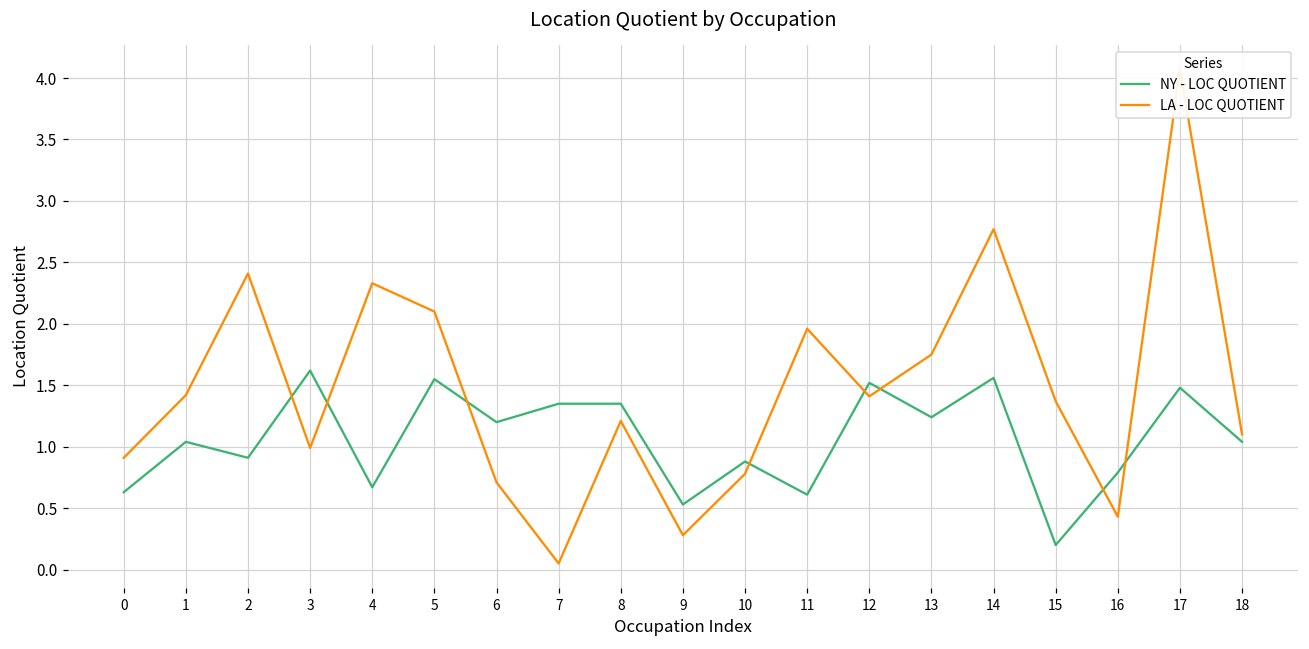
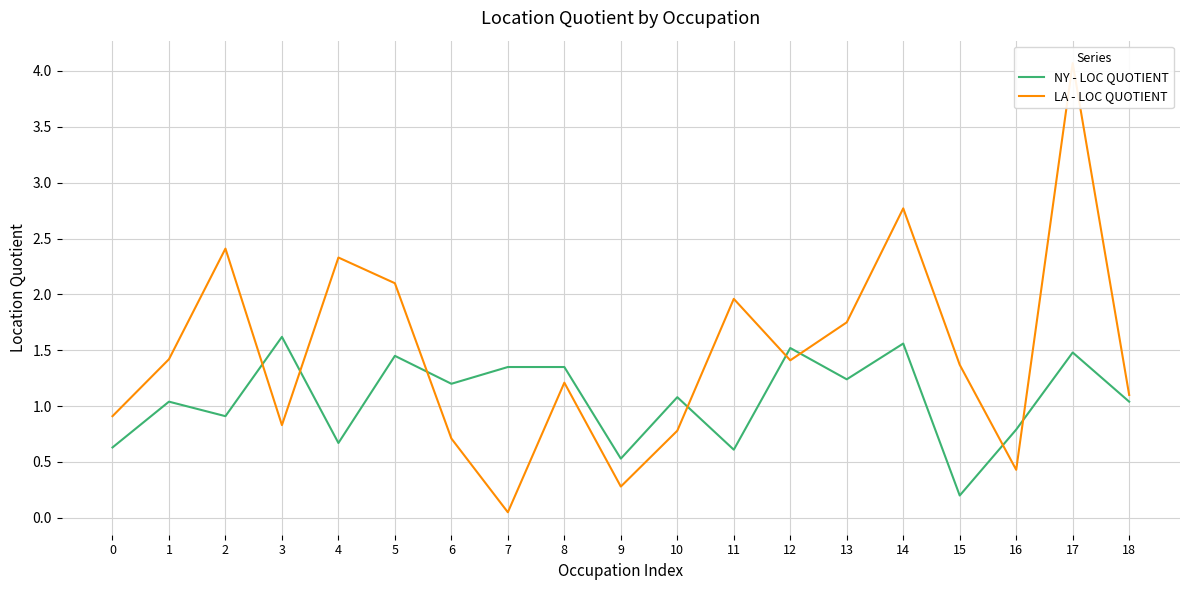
  {
    "NY - LOC QUOTIENT": {
      "0": 0.63,
      "1": 1.04,
      "2": 0.91,
      "3": 1.62,
      "4": 0.67,
-     "5": 1.55,
+     "5": 1.45,
      "6": 1.20,
      "7": 1.35,
      "8": 1.35,
      "9": 0.53,
-     "10": 0.88,
+     "10": 1.08,
      "11": 0.61,
      "12": 1.52,
      "13": 1.24,
      "14": 1.56,
      "15": 0.20,
      "16": 0.79,
      "17": 1.48,
      "18": 1.04
    },
    "LA - LOC QUOTIENT": {
      "0": 0.91,
      "1": 1.42,
      "2": 2.41,
-     "3": 0.99,
+     "3": 0.83,
      "4": 2.33,
      "5": 2.10,
      "6": 0.71,
      "7": 0.05,
      "8": 1.21,
      "9": 0.28,
      "10": 0.78,
      "11": 1.96,
      "12": 1.41,
      "13": 1.75,
      "14": 2.77,
      "15": 1.37,
      "16": 0.43,
      "18": 1.10
    }
  }
